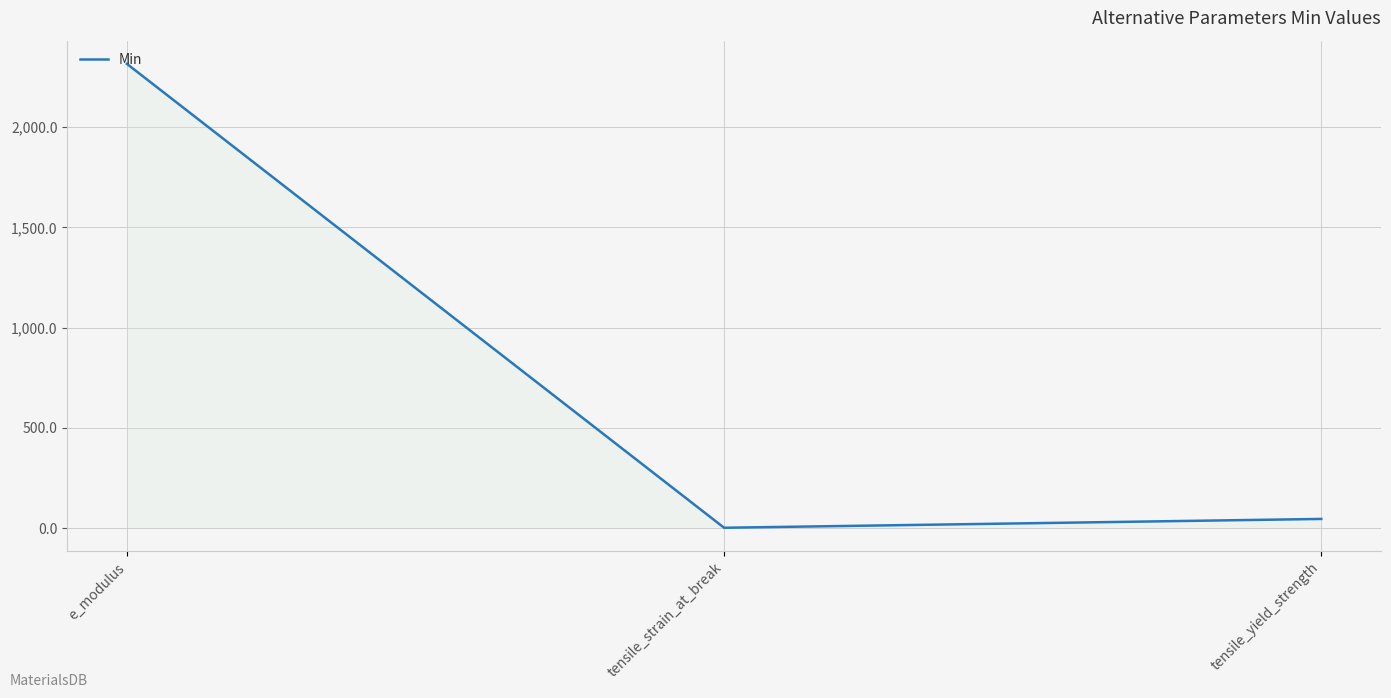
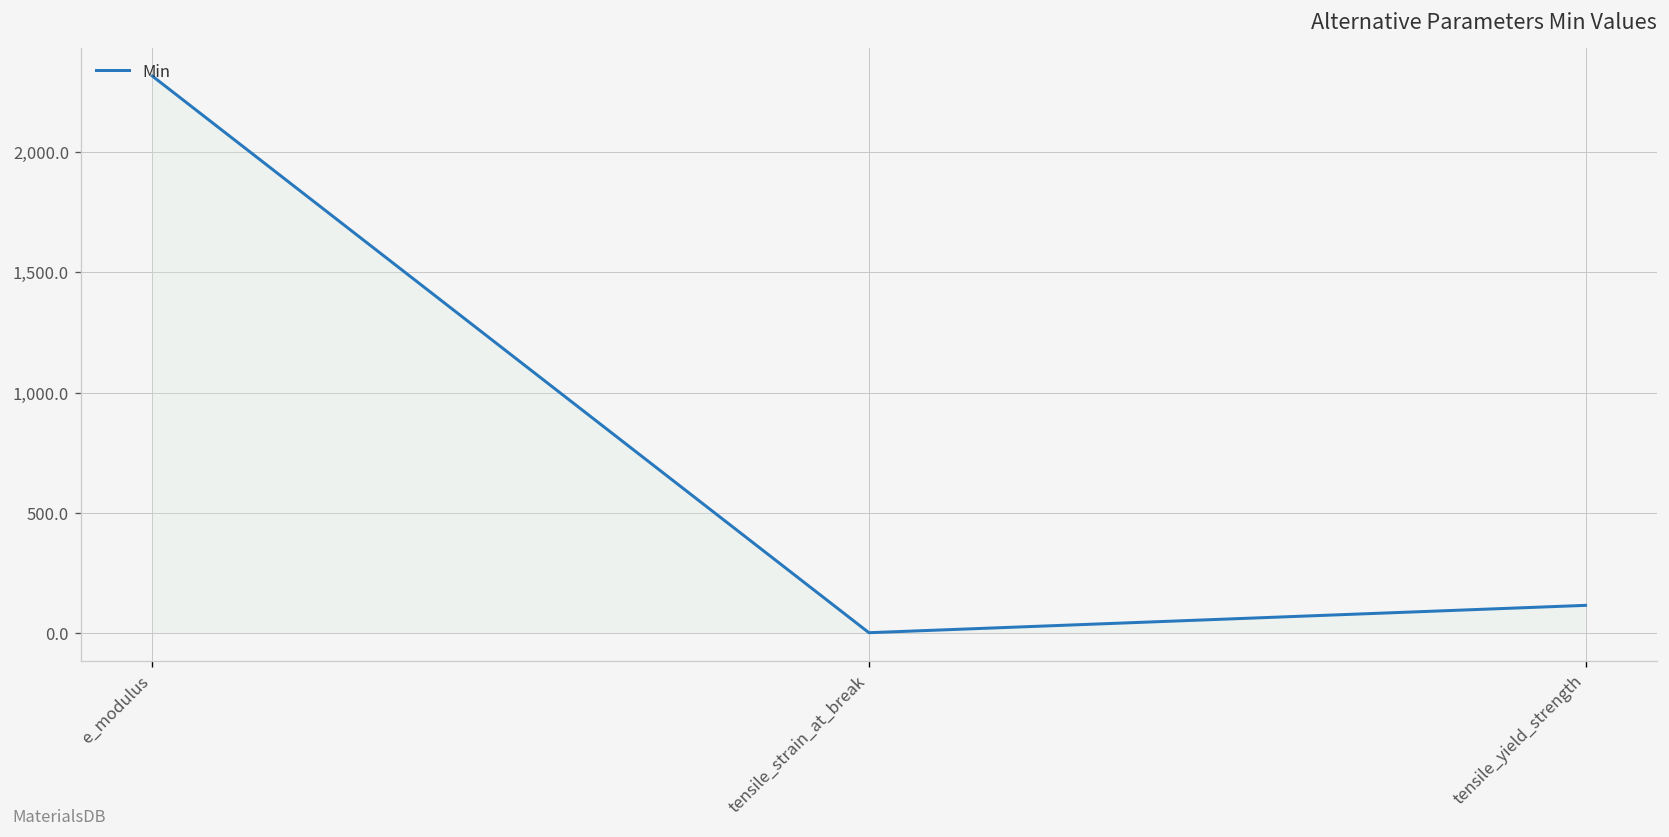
  {
    "e_modulus": "2,320",
    "tensile_strain_at_break": "0",
-   "tensile_yield_strength": "50"
+   "tensile_yield_strength": "120"
  }
